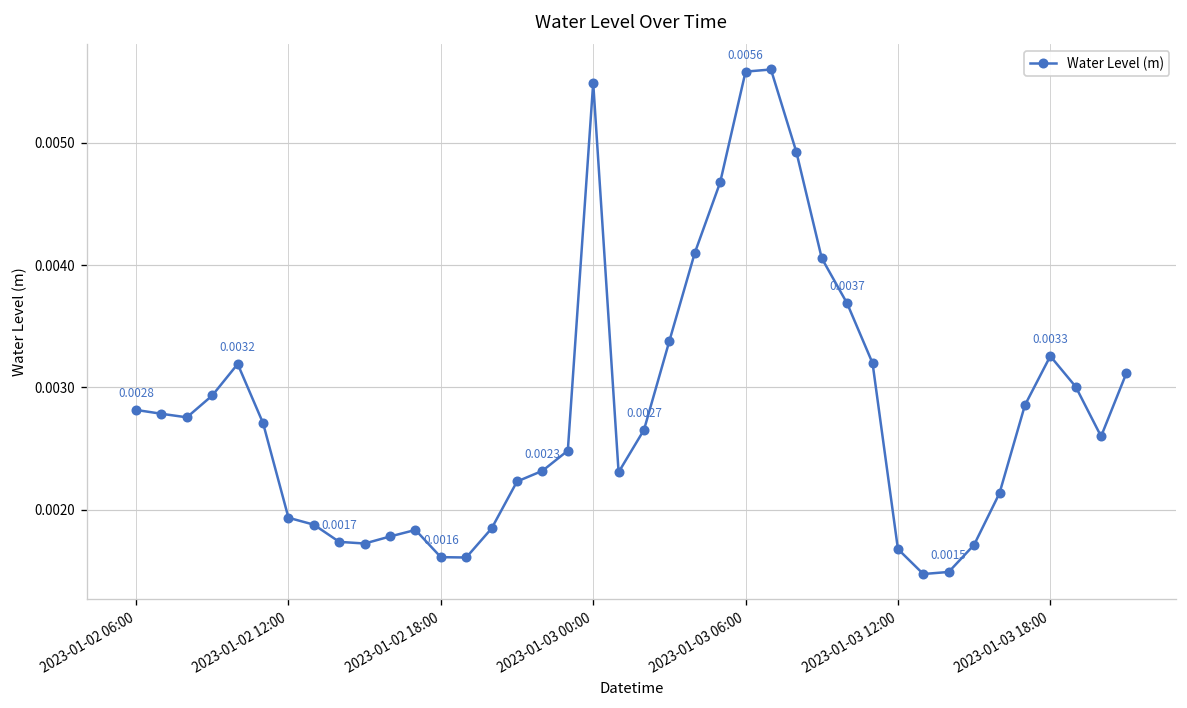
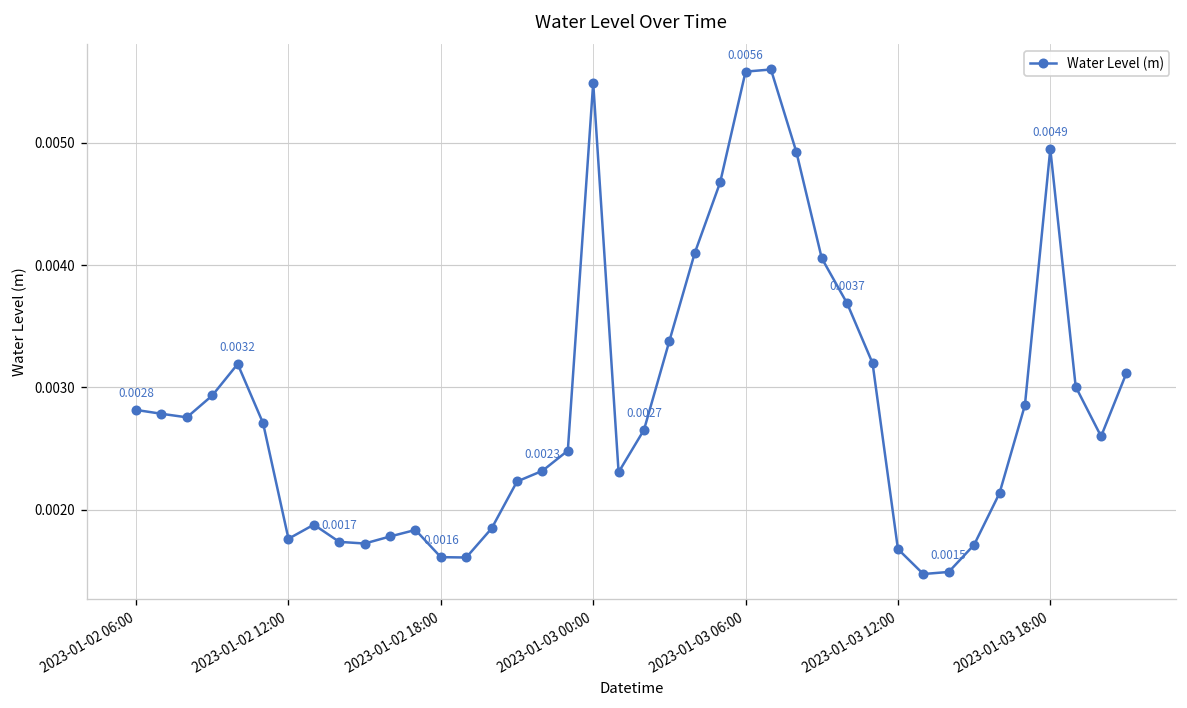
  {
    "2023-01-02 06:00": 0.0028,
-   "2023-01-02 12:00": 0.00193,
+   "2023-01-02 12:00": 0.00176,
    "2023-01-02 18:00": 0.0016,
    "2023-01-03 06:00": 0.0056,
-   "2023-01-03 18:00": 0.0033
+   "2023-01-03 18:00": 0.0049
  }
